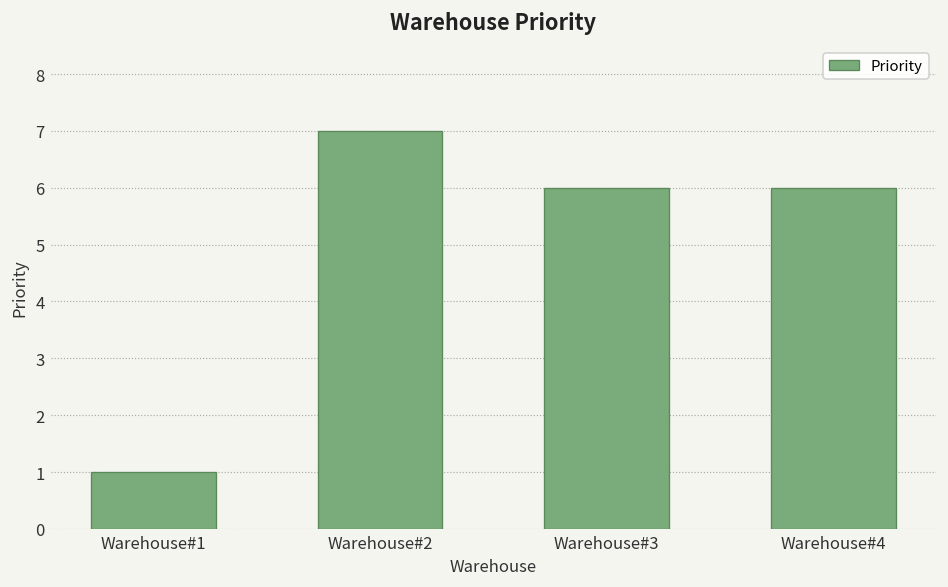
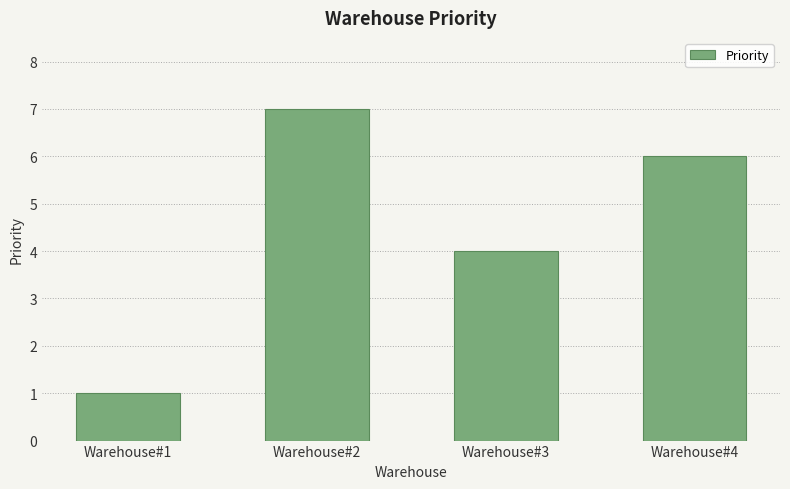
  {
    "Warehouse#1": 1,
    "Warehouse#2": 7,
-   "Warehouse#3": 6,
+   "Warehouse#3": 4,
    "Warehouse#4": 6
  }
